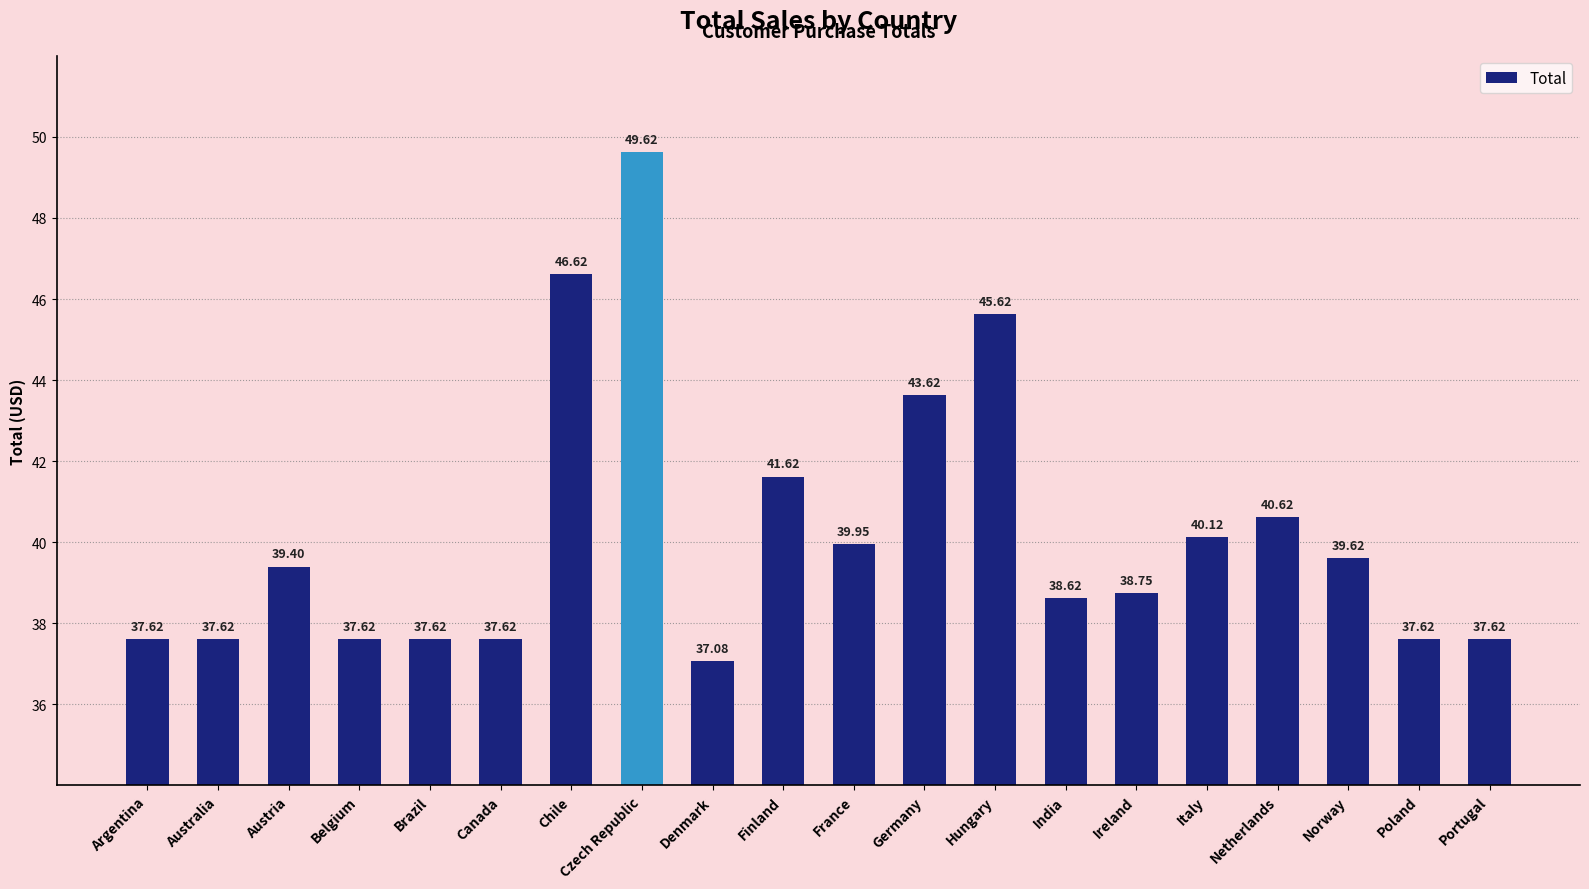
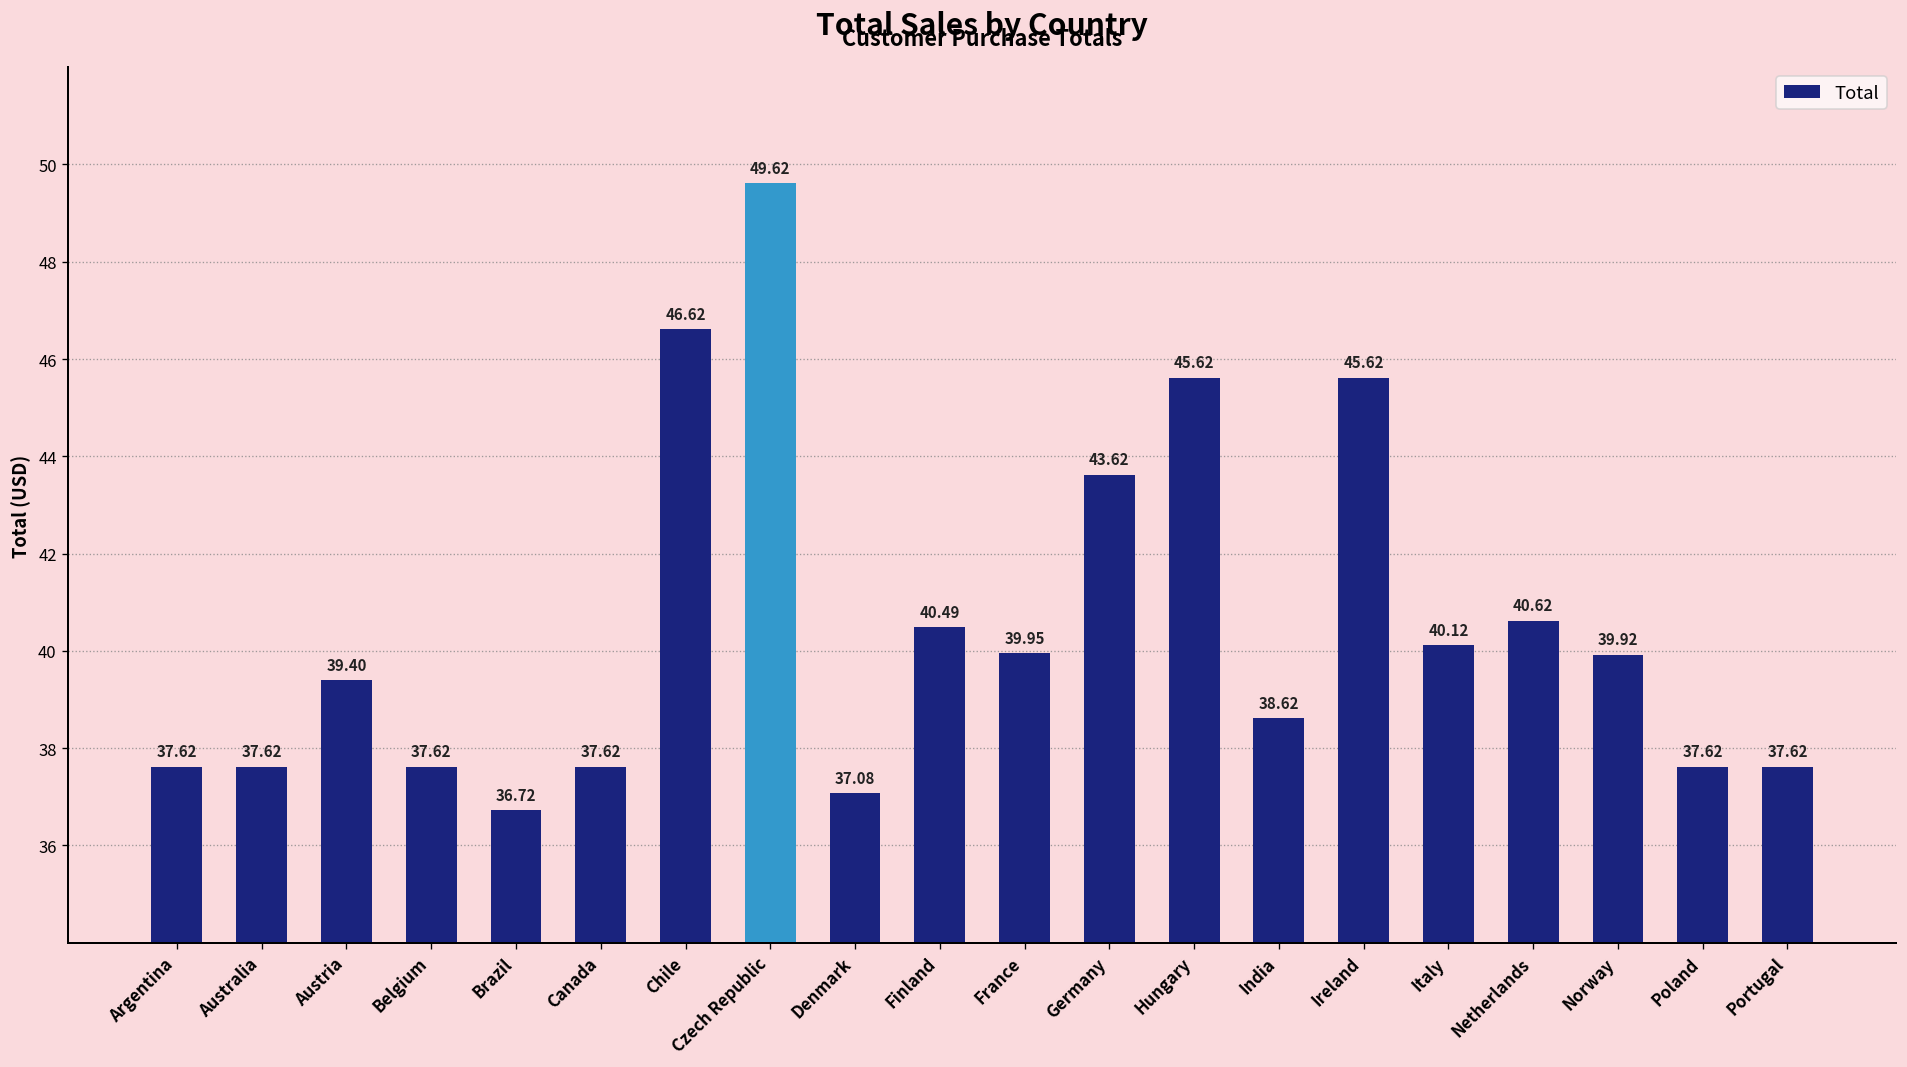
  {
    "Argentina": 37.62,
    "Australia": 37.62,
    "Austria": 39.40,
    "Belgium": 37.62,
-   "Brazil": 37.62,
+   "Brazil": 36.72,
    "Canada": 37.62,
    "Chile": 46.62,
    "Czech Republic": 49.62,
    "Denmark": 37.08,
-   "Finland": 41.62,
+   "Finland": 40.49,
    "France": 39.95,
    "Germany": 43.62,
    "Hungary": 45.62,
    "India": 38.62,
-   "Ireland": 38.75,
+   "Ireland": 45.62,
    "Italy": 40.12,
    "Netherlands": 40.62,
-   "Norway": 39.62,
+   "Norway": 39.92,
    "Poland": 37.62,
    "Portugal": 37.62
  }
